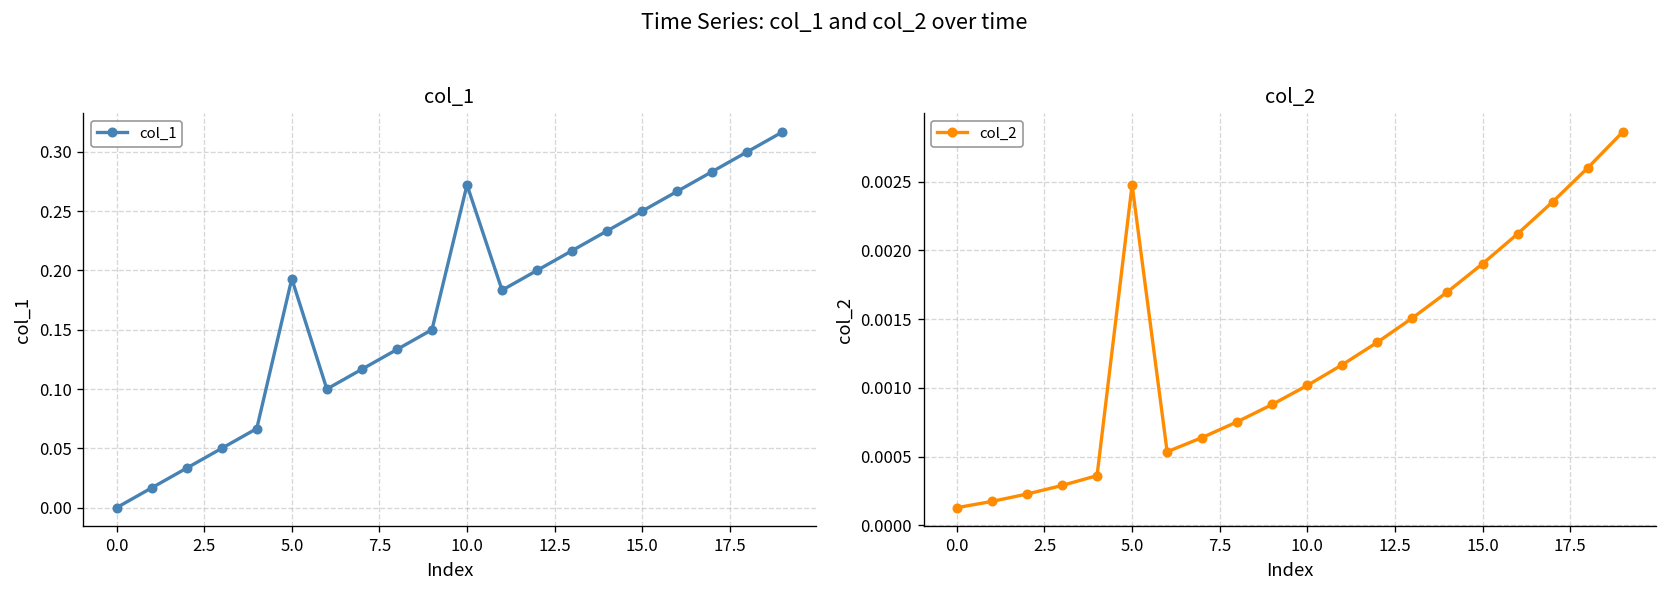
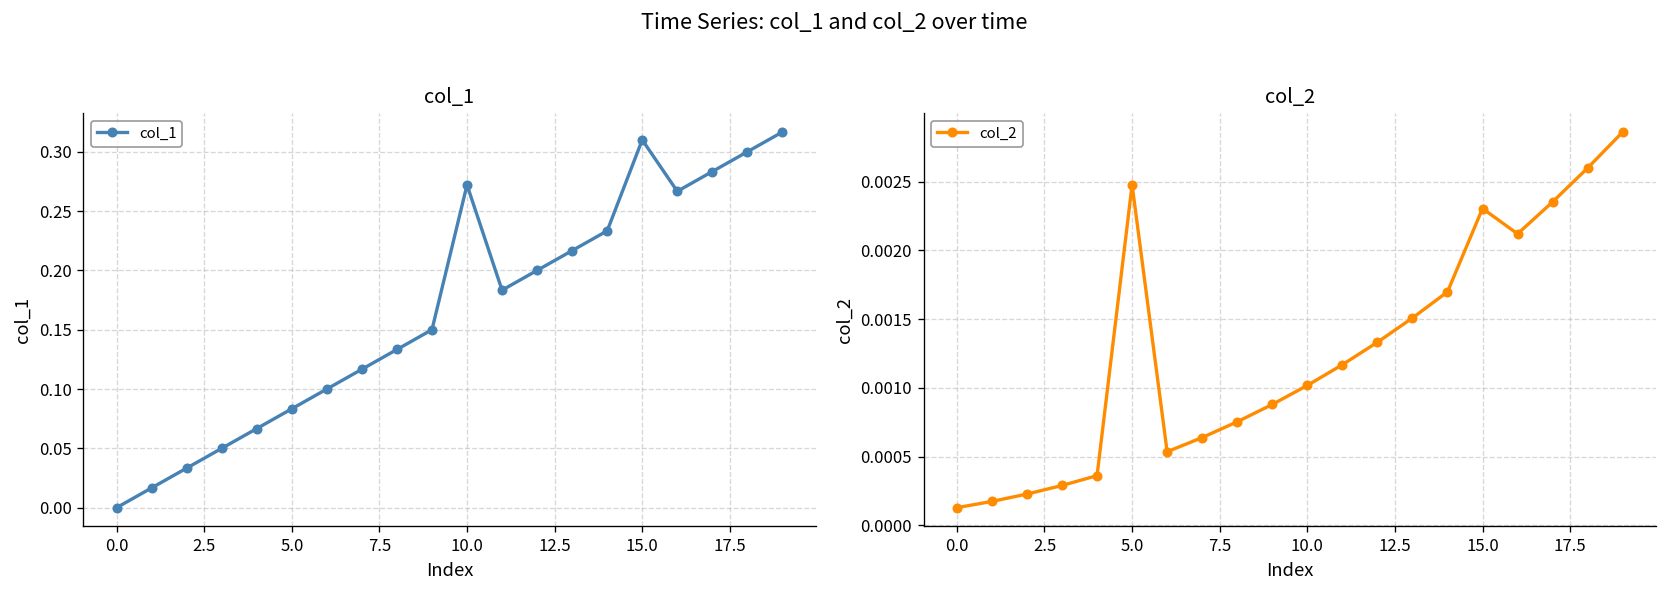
  {
    "col_1": {
      "0.0": 0.00,
-     "5.0": 0.19,
+     "5.0": 0.08,
      "10.0": 0.27,
-     "15.0": 0.25
+     "15.0": 0.31
    },
    "col_2": {
      "0.0": 0.00013,
      "5.0": 0.00248,
      "10.0": 0.00102,
-     "15.0": 0.00190
+     "15.0": 0.00231
    }
  }
